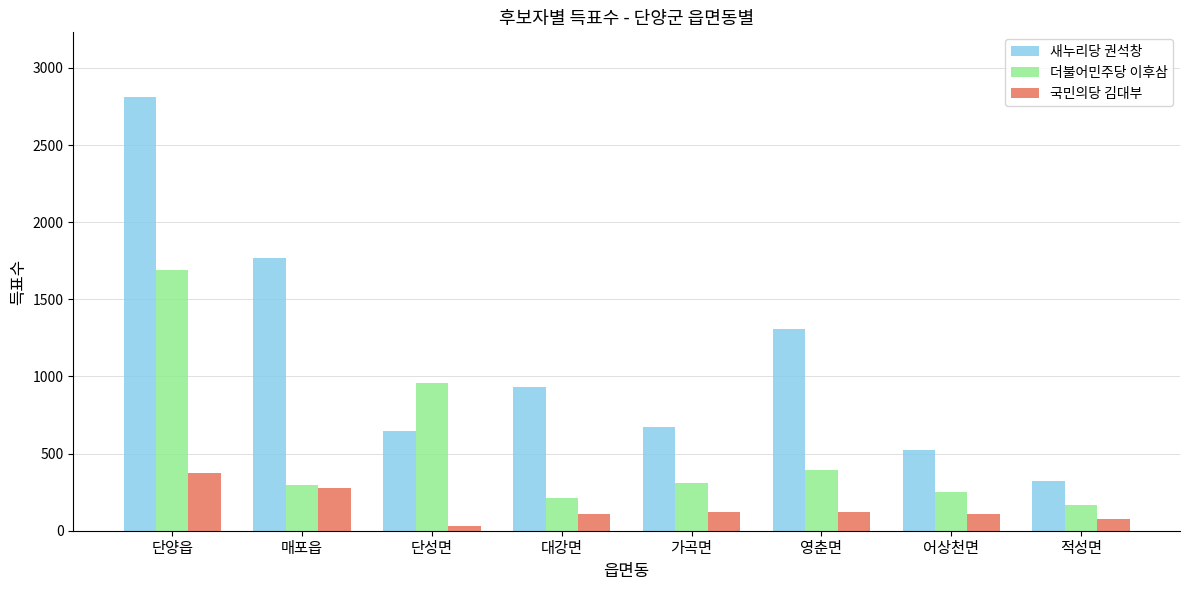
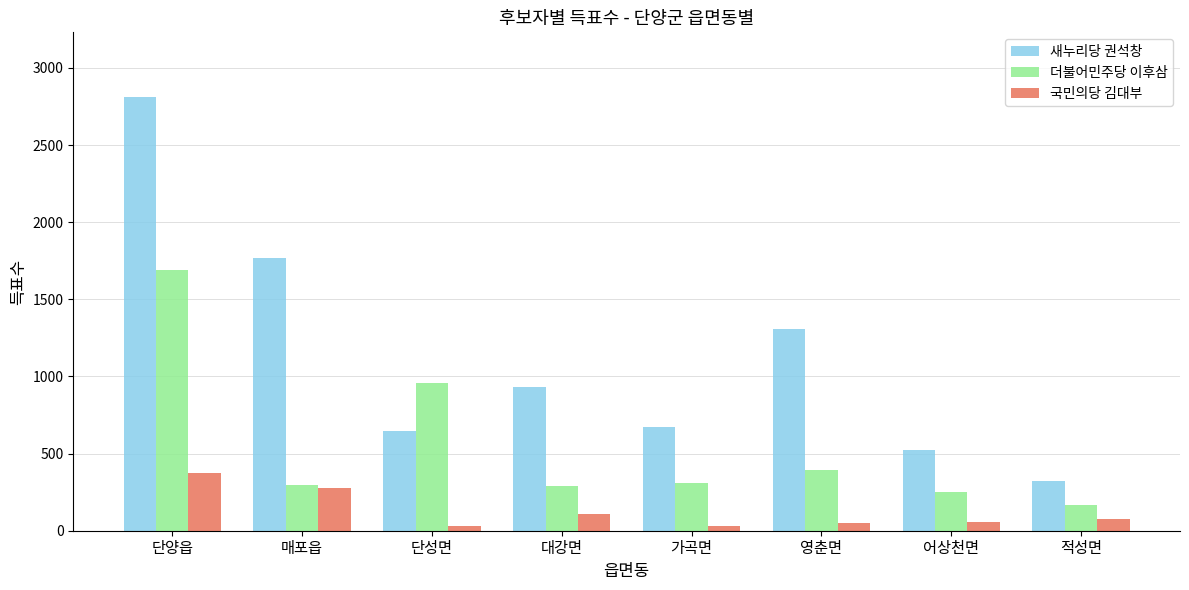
  {
    "새누리당 권석창": {
      "단양읍": 2810,
      "매포읍": 1770,
      "단성면": 650,
      "대강면": 930,
      "가곡면": 670,
      "영춘면": 1310,
      "어상천면": 530,
      "적성면": 330
    },
    "더불어민주당 이후삼": {
      "단양읍": 1690,
      "매포읍": 300,
      "단성면": 960,
-     "대강면": 210,
+     "대강면": 290,
      "가곡면": 310,
      "영춘면": 400,
      "어상천면": 250,
      "적성면": 170
    },
    "국민의당 김대부": {
      "단양읍": 370,
      "매포읍": 280,
      "단성면": 30,
      "대강면": 110,
-     "가곡면": 120,
-     "영춘면": 120,
-     "어상천면": 110,
+     "가곡면": 30,
+     "영춘면": 50,
+     "어상천면": 50,
      "적성면": 80
    }
  }
